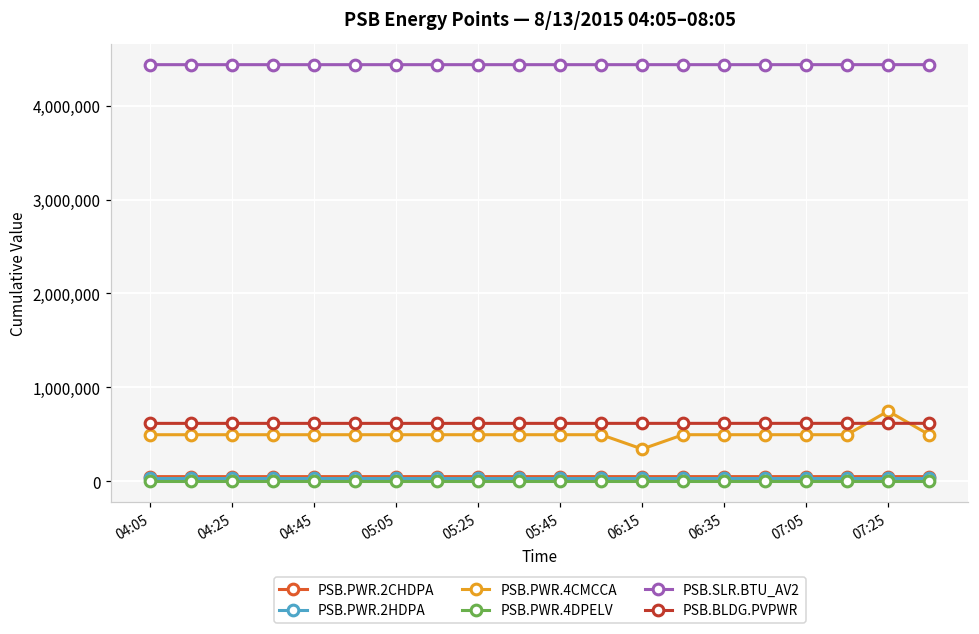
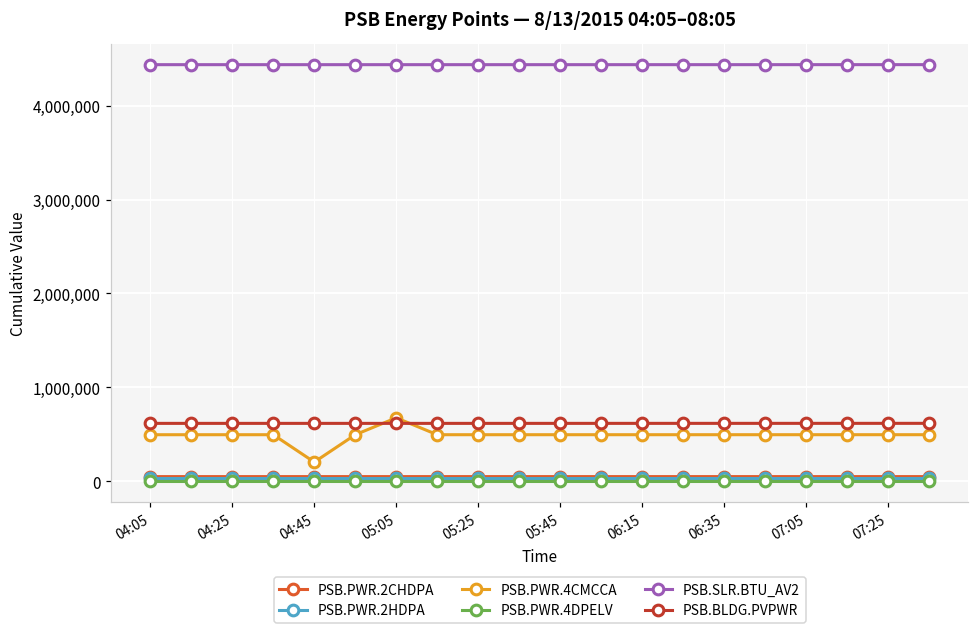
  {
    "PSB.PWR.4CMCCA": {
      "04:05": "500,000",
      "04:25": "500,000",
-     "04:45": "500,000",
-     "05:05": "500,000",
+     "04:45": "200,000",
+     "05:05": "700,000",
      "05:25": "500,000",
      "05:45": "500,000",
-     "06:15": "300,000",
+     "06:15": "500,000",
      "06:35": "500,000",
      "07:05": "500,000",
-     "07:25": "700,000"
+     "07:25": "500,000"
    },
    "PSB.PWR.4DPELV": {
      "04:05": "0",
      "04:25": "0",
      "04:45": "0",
      "05:05": "0",
      "05:25": "0",
      "05:45": "0",
      "06:15": "0",
      "06:35": "0",
      "07:05": "0",
      "07:25": "0"
    },
    "PSB.SLR.BTU_AV2": {
      "04:05": "4,400,000",
      "04:25": "4,400,000",
      "04:45": "4,400,000",
      "05:05": "4,400,000",
      "05:25": "4,400,000",
      "05:45": "4,400,000",
      "06:15": "4,400,000",
      "06:35": "4,400,000",
      "07:05": "4,400,000",
      "07:25": "4,400,000"
    }
  }
